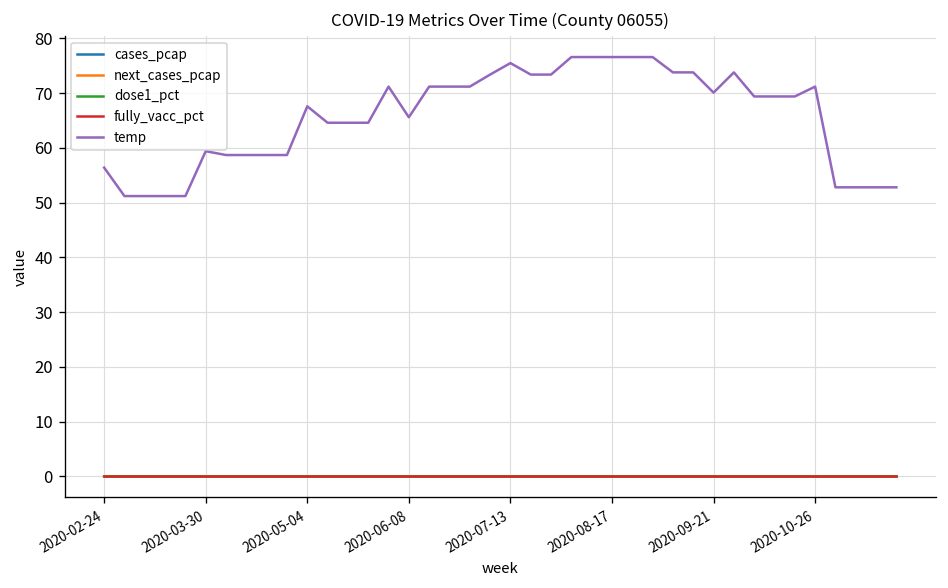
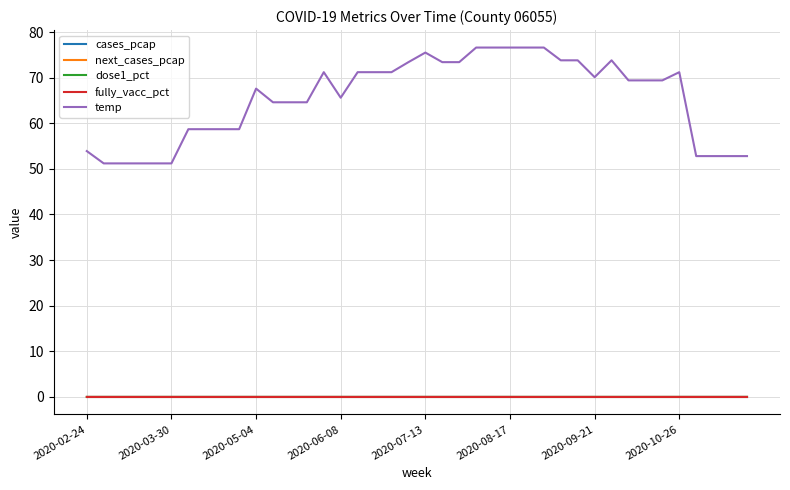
  {
    "fully_vacc_pct": {
      "2020-02-24": 0,
      "2020-03-30": 0,
      "2020-05-04": 0,
      "2020-06-08": 0,
      "2020-07-13": 0,
      "2020-08-17": 0,
      "2020-09-21": 0,
      "2020-10-26": 0
    },
    "temp": {
-     "2020-02-24": 56,
-     "2020-03-30": 59,
+     "2020-02-24": 54,
+     "2020-03-30": 51,
      "2020-05-04": 68,
      "2020-06-08": 66,
      "2020-07-13": 76,
      "2020-08-17": 77,
      "2020-09-21": 70,
      "2020-10-26": 71
    }
  }
